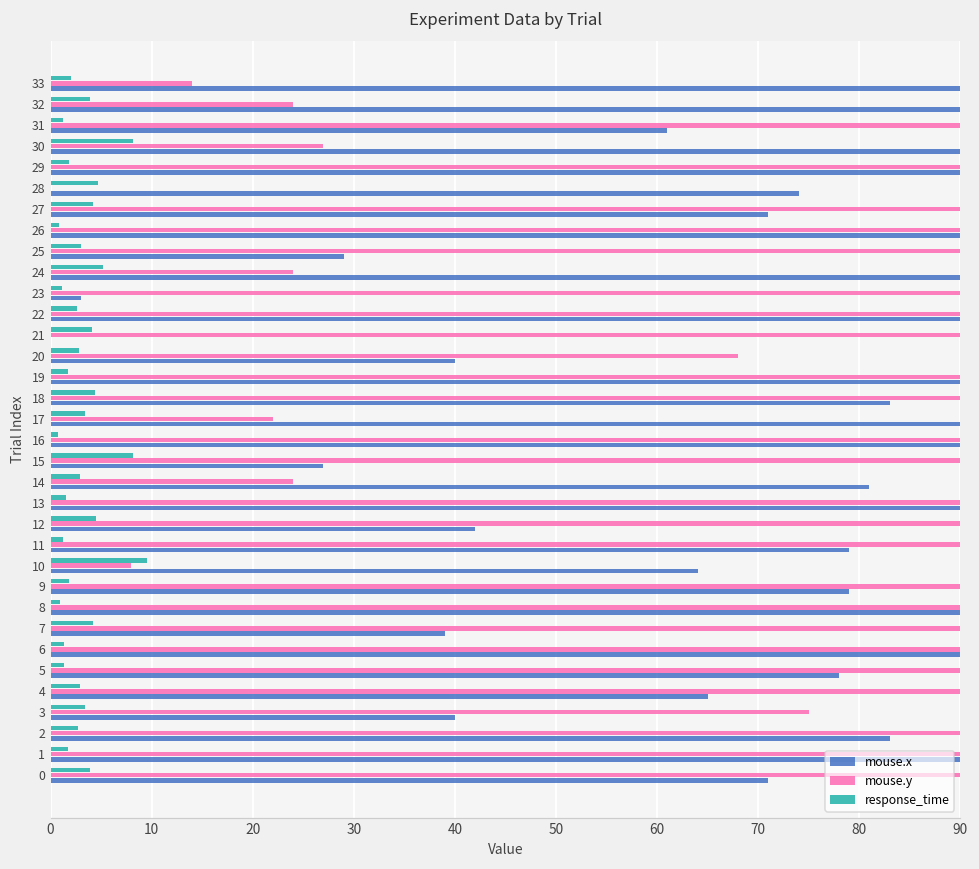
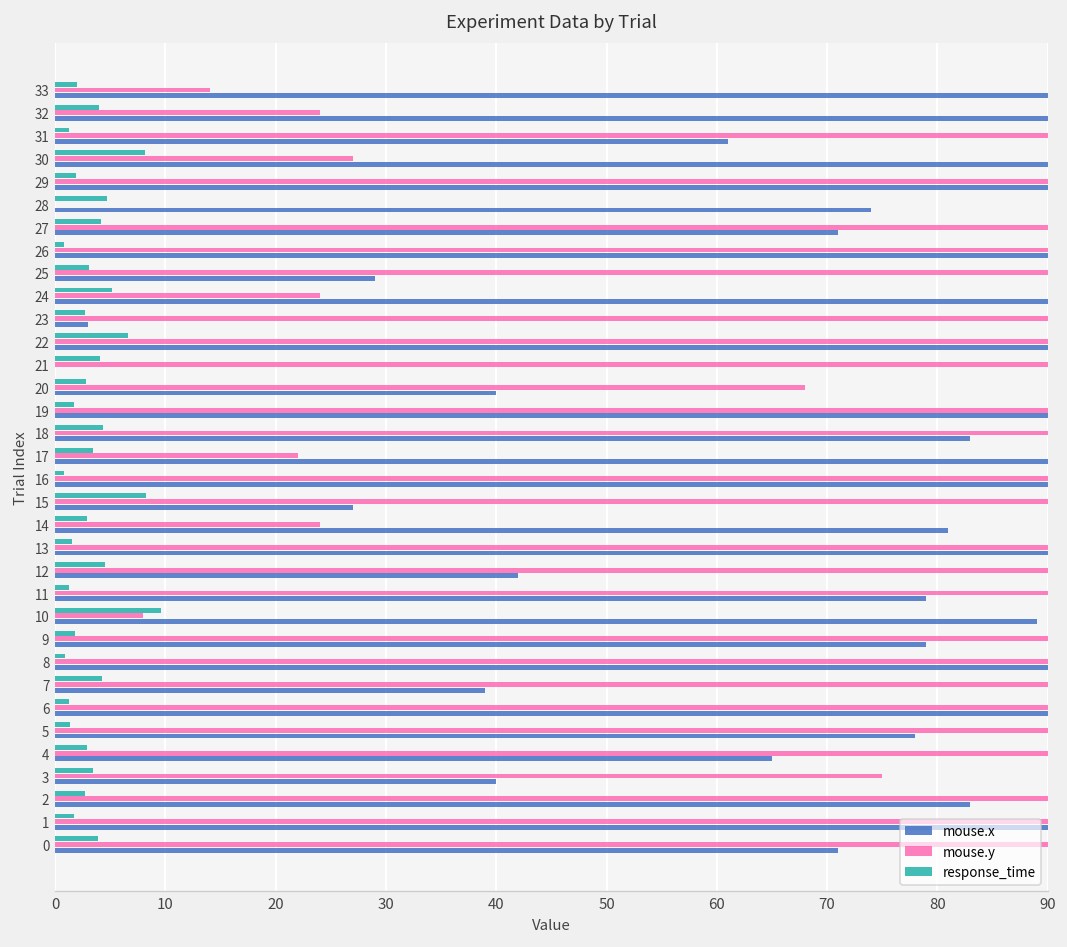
  {
    "mouse.x": {
      "31": 61,
      "28": 74,
      "27": 71,
      "25": 29,
      "23": 3,
      "21": 0,
      "20": 40,
      "18": 83,
      "15": 27,
      "14": 81,
      "12": 42,
      "11": 79,
-     "10": 64,
+     "10": 89,
      "9": 79,
      "7": 39,
      "5": 78,
      "4": 65,
      "3": 40,
      "2": 83,
      "0": 71
    },
    "mouse.y": {
      "33": 14,
      "32": 24,
      "30": 27,
      "28": 0,
      "24": 24,
      "20": 68,
      "17": 22,
      "14": 24,
      "10": 8,
      "3": 75
    },
    "response_time": {
      "33": 2,
      "32": 4,
      "31": 1,
      "30": 8,
      "29": 2,
      "28": 5,
      "27": 4,
      "26": 1,
      "25": 3,
      "24": 5,
-     "23": 1,
-     "22": 3,
+     "23": 3,
+     "22": 7,
      "21": 4,
      "20": 3,
      "19": 2,
      "18": 4,
      "17": 3,
      "16": 1,
      "15": 8,
      "14": 3,
      "13": 2,
      "12": 5,
      "11": 1,
      "10": 10,
      "9": 2,
      "8": 1,
      "7": 4,
      "6": 1,
      "5": 1,
      "4": 3,
      "3": 3,
      "2": 3,
      "1": 2,
      "0": 4
    }
  }
